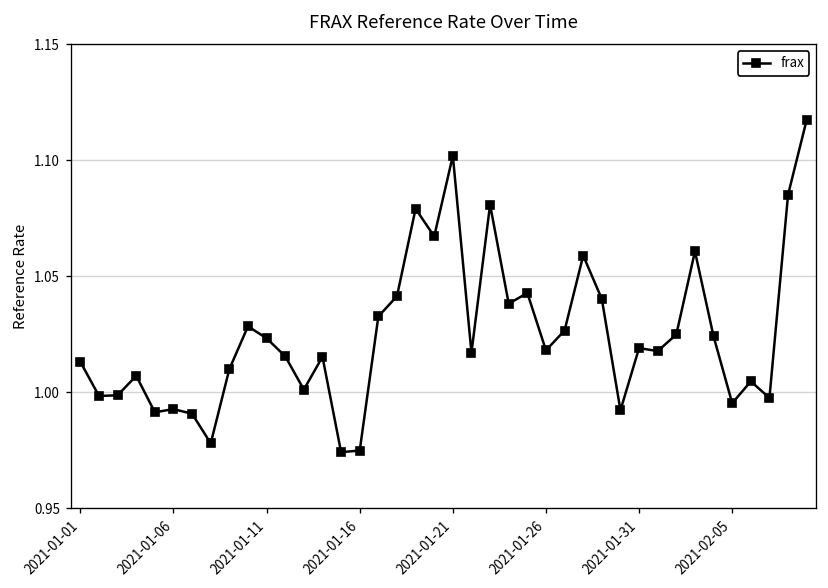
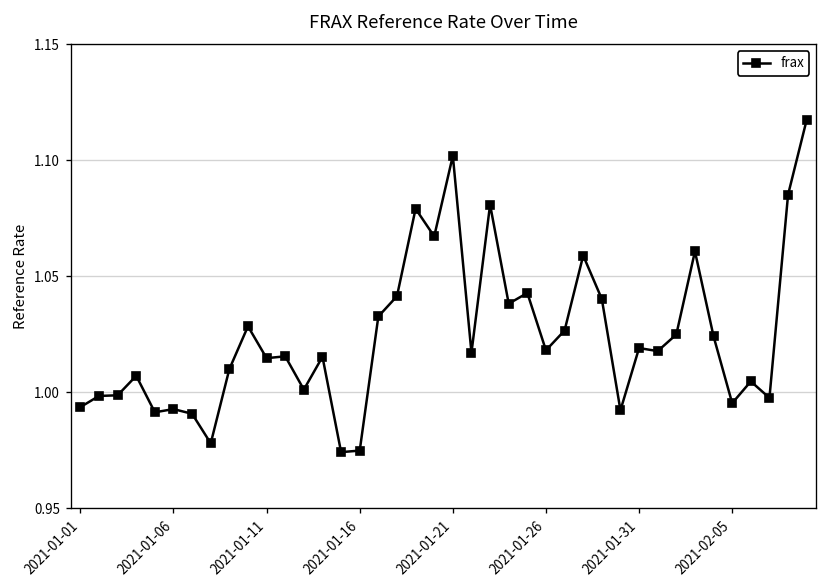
  {
-   "2021-01-01": 1.013,
+   "2021-01-01": 0.994,
    "2021-01-06": 0.993,
-   "2021-01-11": 1.023,
+   "2021-01-11": 1.015,
    "2021-01-16": 0.975,
    "2021-01-21": 1.102,
    "2021-01-26": 1.018,
    "2021-01-31": 1.019,
    "2021-02-05": 0.995
  }
